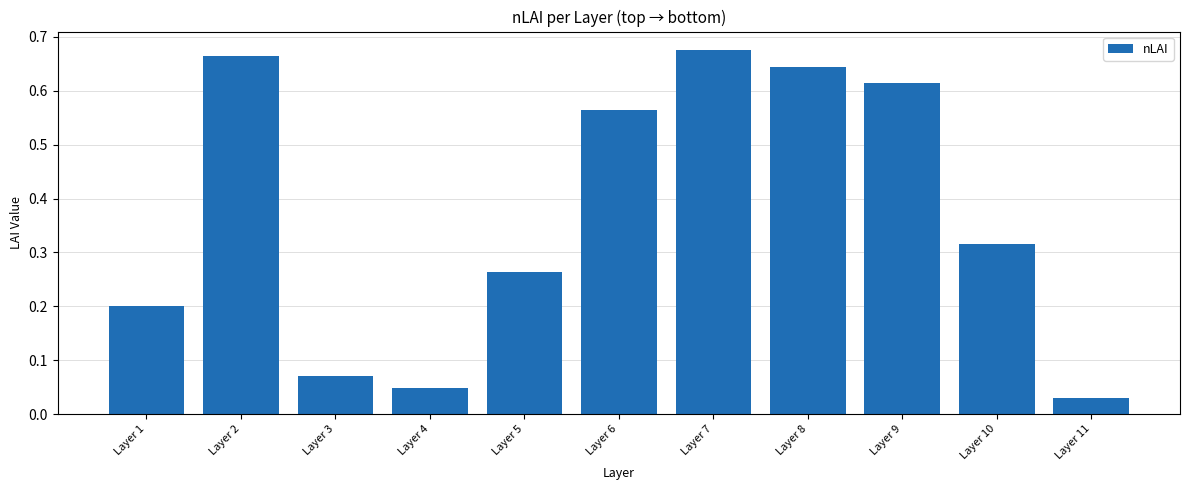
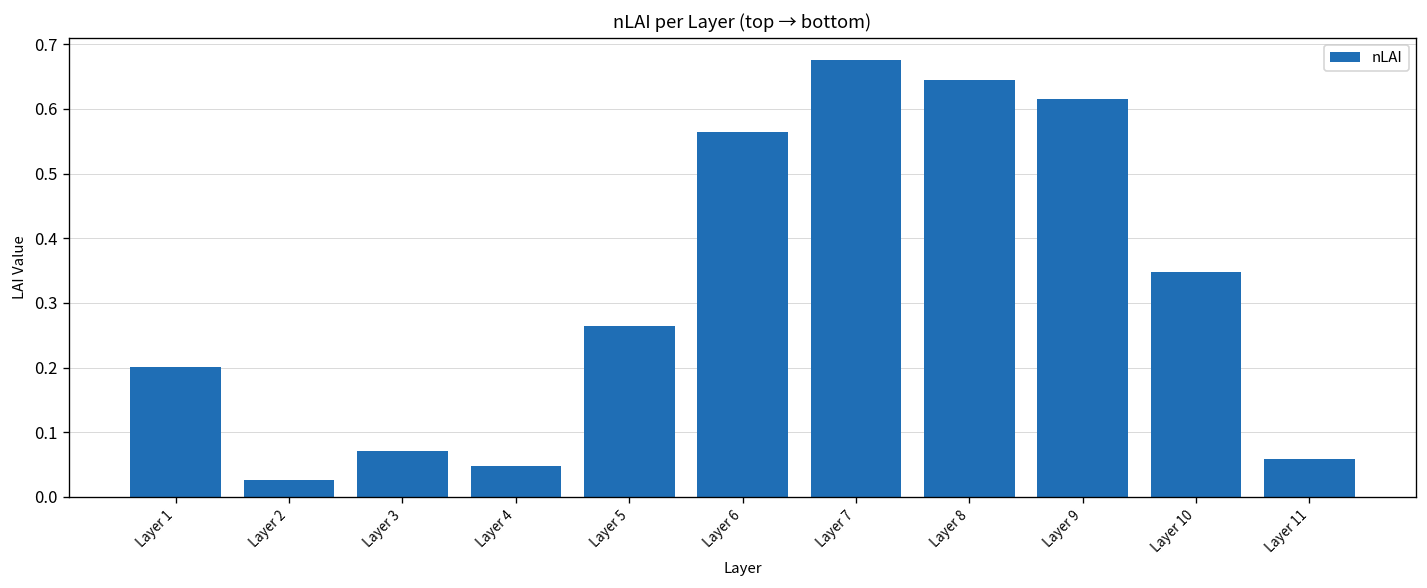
  {
    "Layer 1": 0.20,
-   "Layer 2": 0.66,
+   "Layer 2": 0.03,
    "Layer 3": 0.07,
    "Layer 4": 0.05,
    "Layer 5": 0.26,
    "Layer 6": 0.56,
    "Layer 7": 0.68,
    "Layer 8": 0.64,
    "Layer 9": 0.62,
-   "Layer 10": 0.32,
-   "Layer 11": 0.03
+   "Layer 10": 0.35,
+   "Layer 11": 0.06
  }
